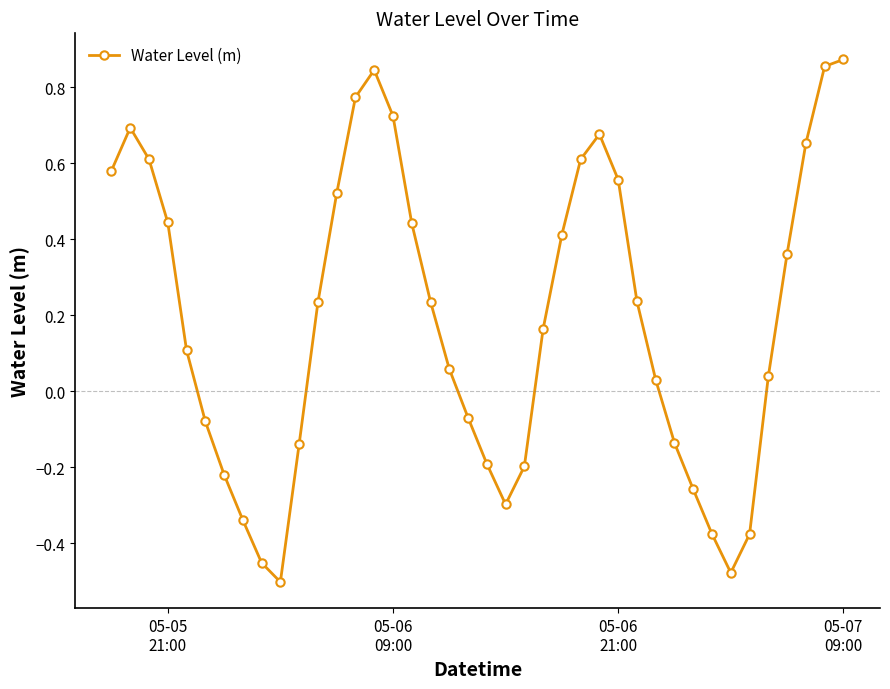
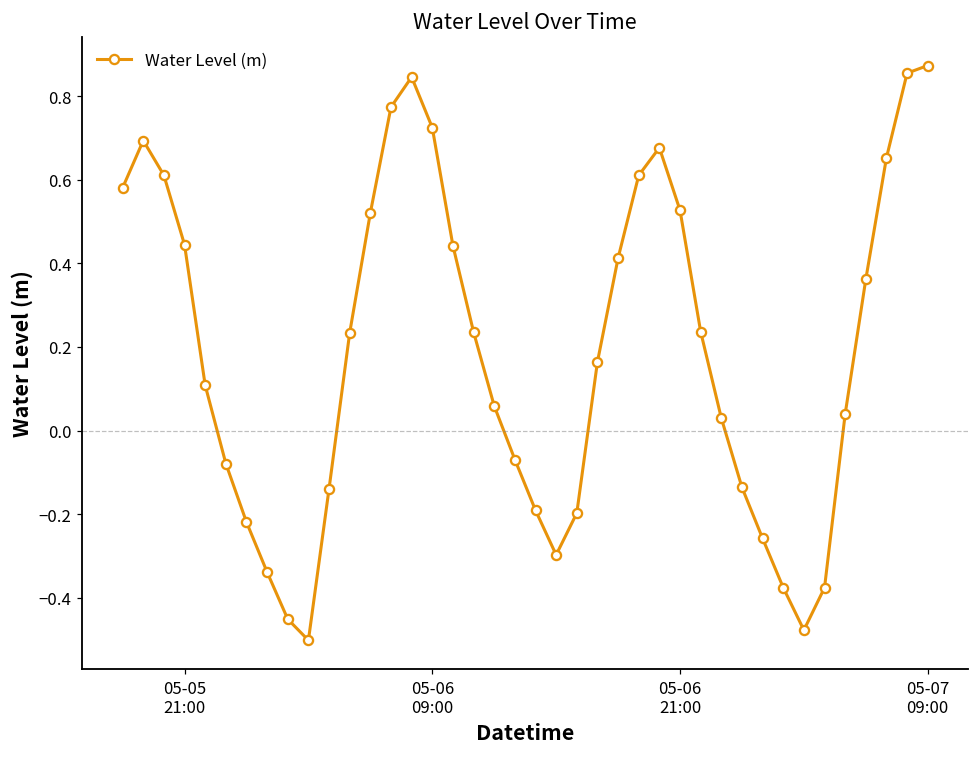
  {
    "05-05 21:00": 0.44,
    "05-06 09:00": 0.72,
-   "05-06 21:00": 0.56,
+   "05-06 21:00": 0.53,
    "05-07 09:00": 0.87
  }
